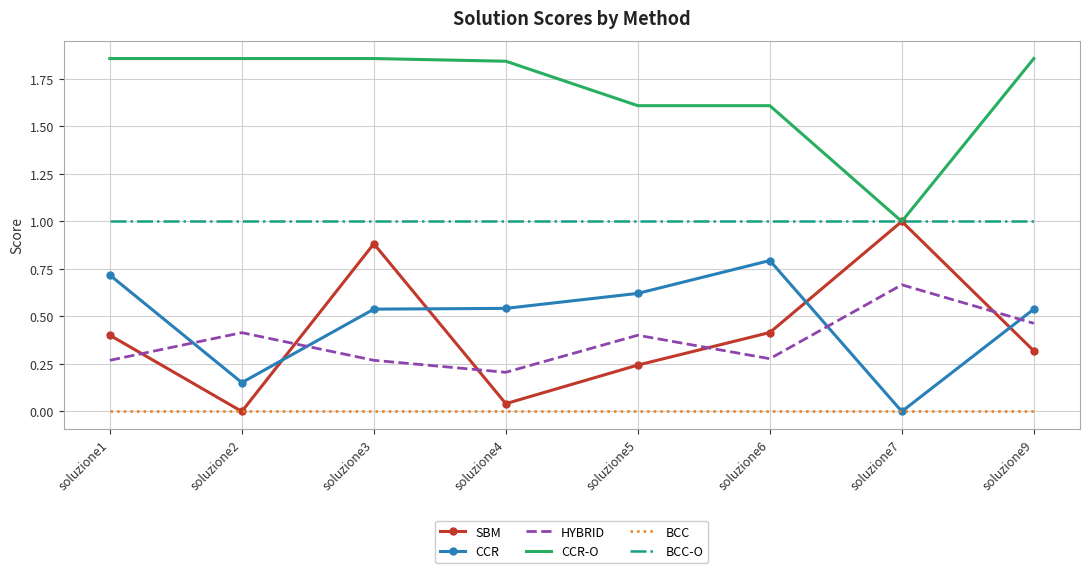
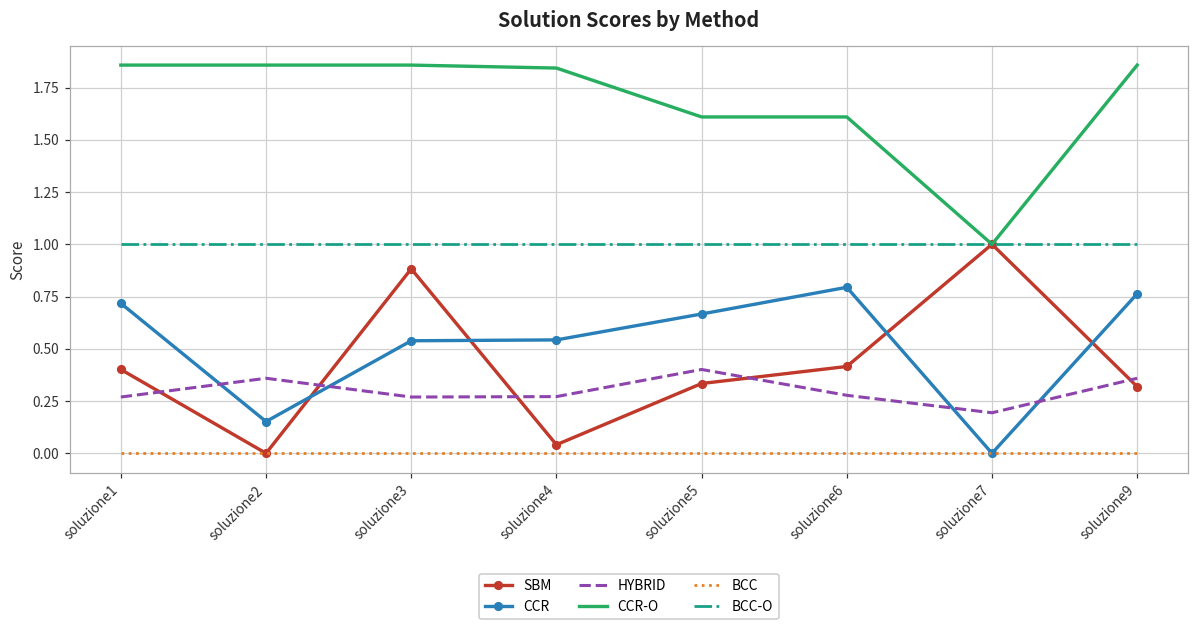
  {
    "SBM": {
      "soluzione1": 0.40,
      "soluzione3": 0.88,
      "soluzione4": 0.04,
-     "soluzione5": 0.24,
+     "soluzione5": 0.33,
      "soluzione6": 0.42,
      "soluzione9": 0.32
    },
    "CCR": {
      "soluzione1": 0.72,
      "soluzione2": 0.15,
      "soluzione3": 0.54,
      "soluzione4": 0.54,
-     "soluzione5": 0.62,
+     "soluzione5": 0.67,
      "soluzione6": 0.79,
-     "soluzione9": 0.54
+     "soluzione9": 0.76
    },
    "HYBRID": {
      "soluzione1": 0.27,
-     "soluzione2": 0.41,
+     "soluzione2": 0.36,
      "soluzione3": 0.27,
-     "soluzione4": 0.21,
+     "soluzione4": 0.27,
      "soluzione5": 0.40,
      "soluzione6": 0.28,
-     "soluzione7": 0.67,
-     "soluzione9": 0.46
+     "soluzione7": 0.19,
+     "soluzione9": 0.36
    },
    "BCC": {
      "soluzione1": 0.00,
      "soluzione3": 0.00,
      "soluzione4": 0.00,
      "soluzione5": 0.00,
      "soluzione6": 0.00,
      "soluzione9": 0.00
    }
  }
